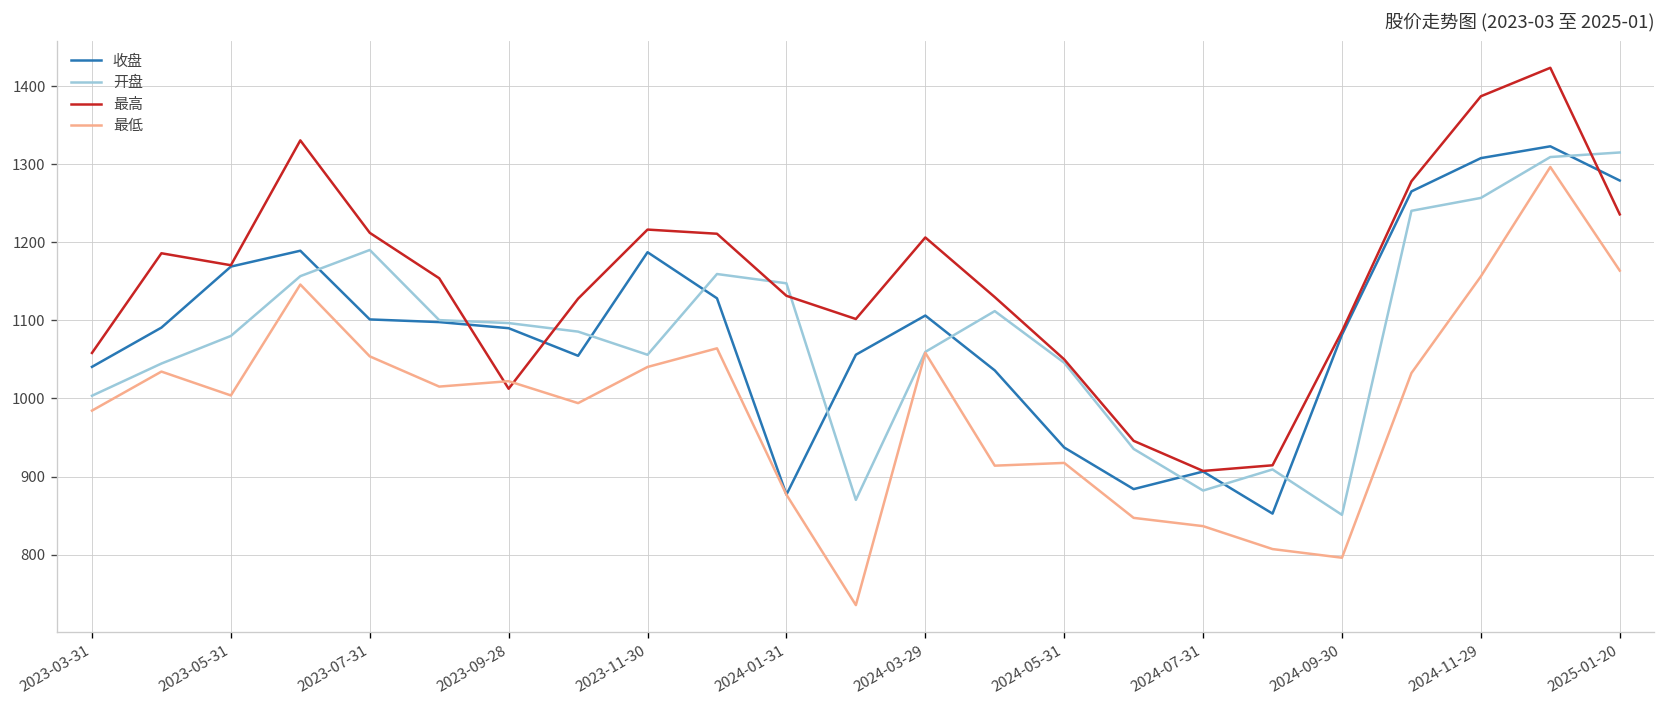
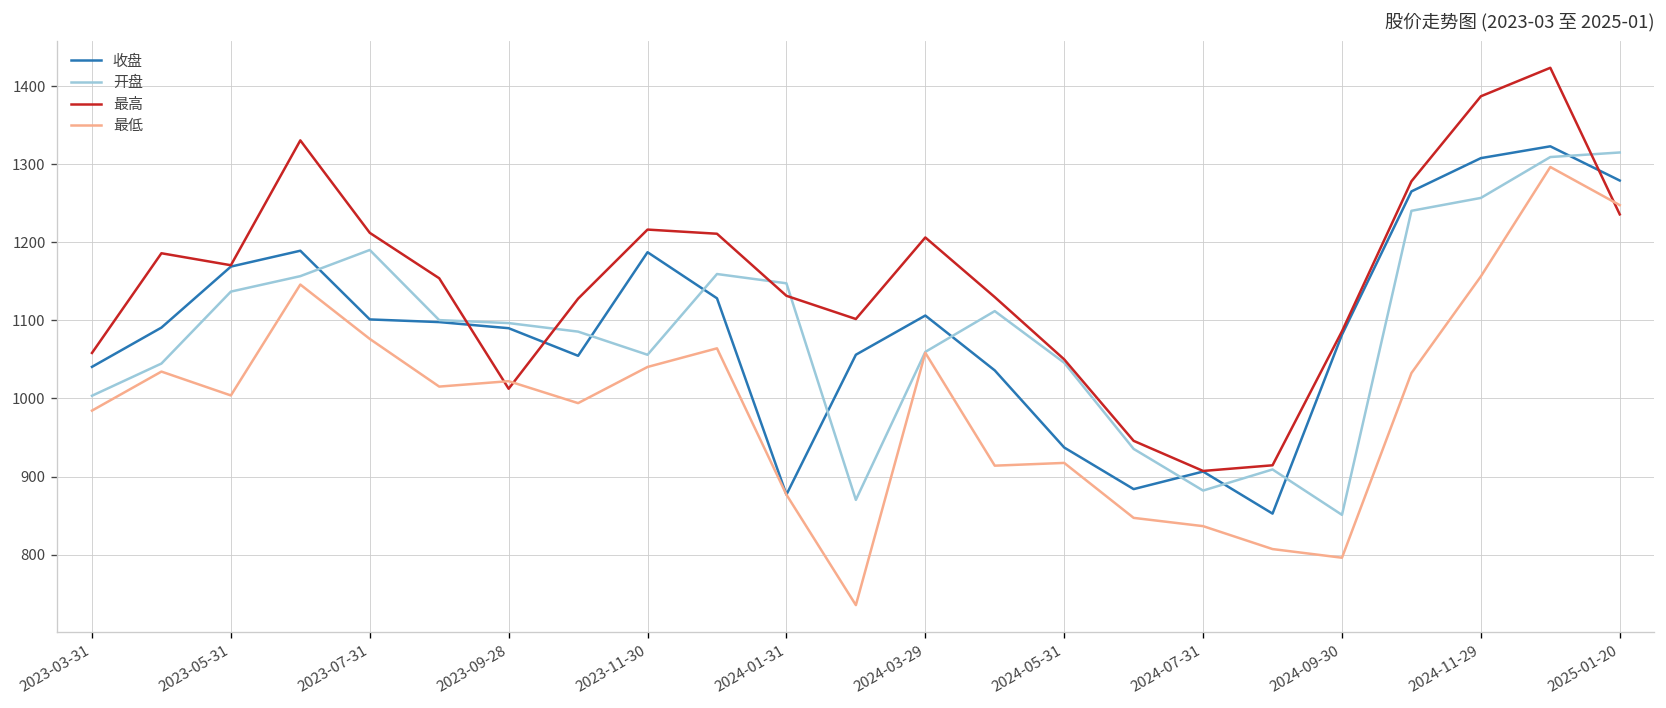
  {
    "收盘": {
      "2023-03-31": 1040,
      "2023-07-31": 1100,
      "2023-09-28": 1090,
      "2023-11-30": 1190,
      "2024-03-29": 1110,
      "2024-05-31": 940,
      "2024-09-30": 1080,
      "2024-11-29": 1310,
      "2025-01-20": 1280
    },
    "开盘": {
      "2023-03-31": 1000,
-     "2023-05-31": 1080,
+     "2023-05-31": 1140,
      "2023-07-31": 1190,
      "2023-09-28": 1100,
      "2023-11-30": 1060,
      "2024-01-31": 1150,
      "2024-05-31": 1050,
      "2024-07-31": 880,
      "2024-09-30": 850,
      "2024-11-29": 1260,
      "2025-01-20": 1320
    },
    "最高": {
      "2023-03-31": 1060,
      "2023-07-31": 1210,
      "2023-09-28": 1010,
      "2023-11-30": 1220,
      "2024-01-31": 1130,
      "2024-03-29": 1210,
      "2024-05-31": 1050,
      "2024-09-30": 1090,
      "2024-11-29": 1390,
      "2025-01-20": 1240
    },
    "最低": {
      "2023-03-31": 980,
      "2023-05-31": 1000,
-     "2023-07-31": 1050,
+     "2023-07-31": 1080,
      "2023-09-28": 1020,
      "2023-11-30": 1040,
      "2024-05-31": 920,
      "2024-07-31": 840,
      "2024-09-30": 800,
      "2024-11-29": 1160,
-     "2025-01-20": 1160
+     "2025-01-20": 1250
    }
  }
